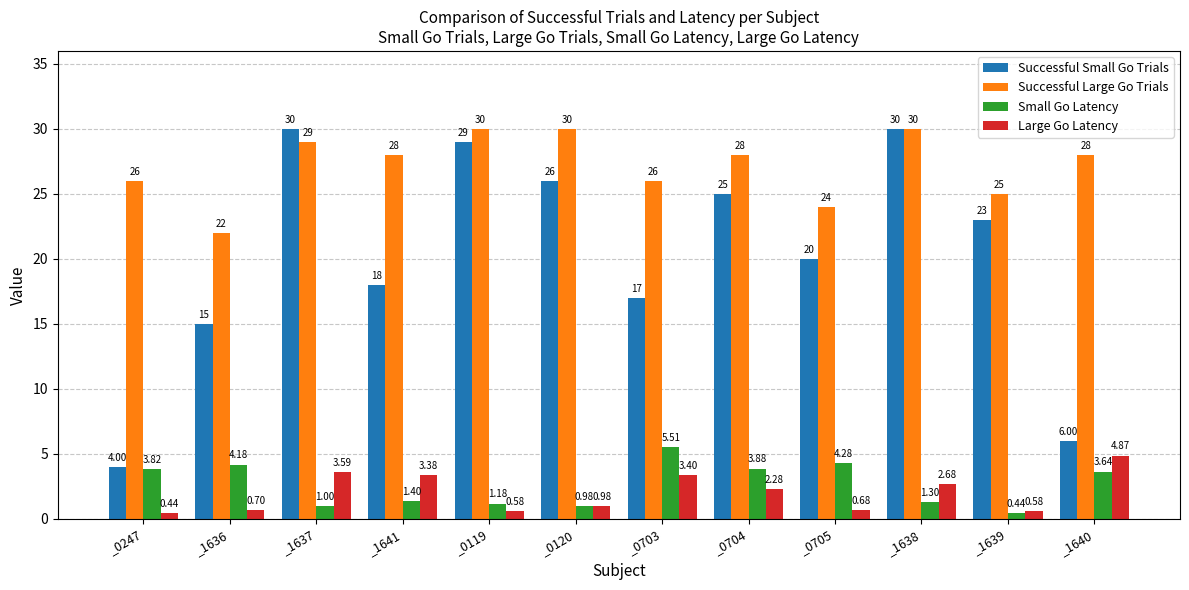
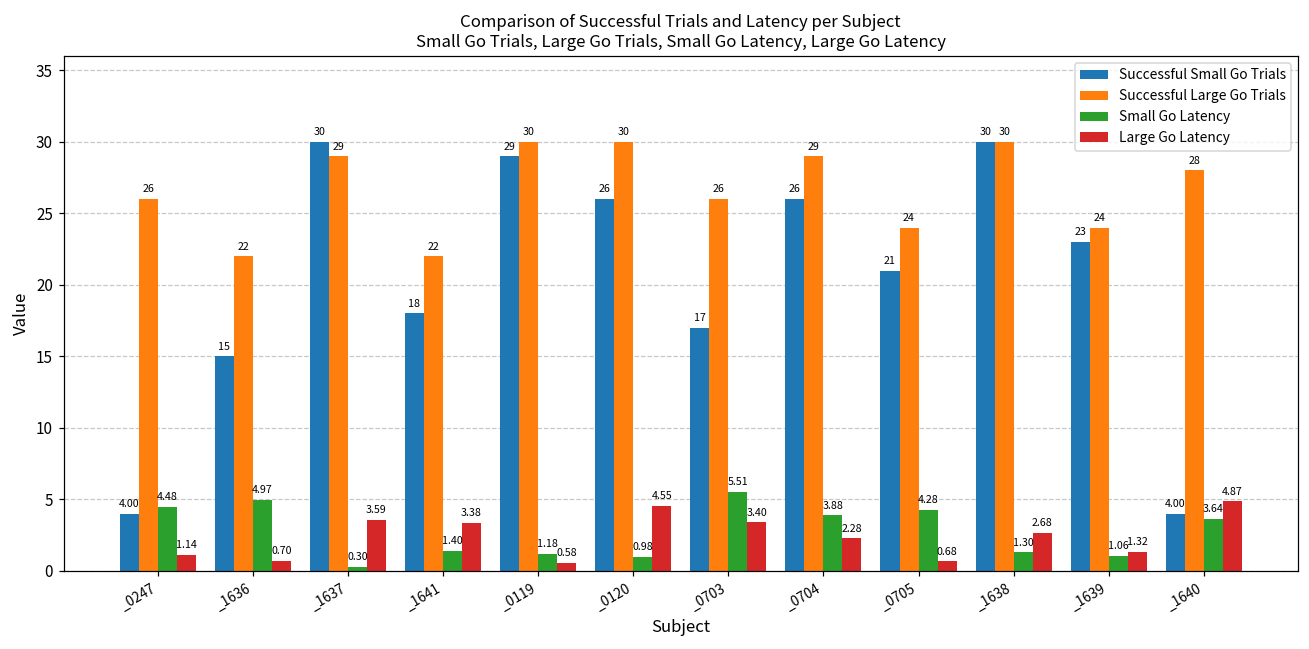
  {
    "Successful Small Go Trials": {
      "_0247": 4.00,
      "_1636": 15,
      "_1637": 30,
      "_1641": 18,
      "_0119": 29,
      "_0120": 26,
      "_0703": 17,
-     "_0704": 25,
-     "_0705": 20,
+     "_0704": 26,
+     "_0705": 21,
      "_1638": 30,
      "_1639": 23,
-     "_1640": 6.00
+     "_1640": 4.00
    },
    "Successful Large Go Trials": {
      "_0247": 26,
      "_1636": 22,
      "_1637": 29,
-     "_1641": 28,
+     "_1641": 22,
      "_0119": 30,
      "_0120": 30,
      "_0703": 26,
-     "_0704": 28,
+     "_0704": 29,
      "_0705": 24,
      "_1638": 30,
-     "_1639": 25,
+     "_1639": 24,
      "_1640": 28
    },
    "Small Go Latency": {
-     "_0247": 3.82,
-     "_1636": 4.18,
-     "_1637": 1.00,
+     "_0247": 4.48,
+     "_1636": 4.97,
+     "_1637": 0.30,
      "_1641": 1.40,
      "_0119": 1.18,
      "_0120": 0.98,
      "_0703": 5.51,
      "_0704": 3.88,
      "_0705": 4.28,
      "_1638": 1.30,
-     "_1639": 0.44,
+     "_1639": 1.06,
      "_1640": 3.64
    },
    "Large Go Latency": {
-     "_0247": 0.44,
+     "_0247": 1.14,
      "_1636": 0.70,
      "_1637": 3.59,
      "_1641": 3.38,
      "_0119": 0.58,
-     "_0120": 0.98,
+     "_0120": 4.55,
      "_0703": 3.40,
      "_0704": 2.28,
      "_0705": 0.68,
      "_1638": 2.68,
-     "_1639": 0.58,
+     "_1639": 1.32,
      "_1640": 4.87
    }
  }
